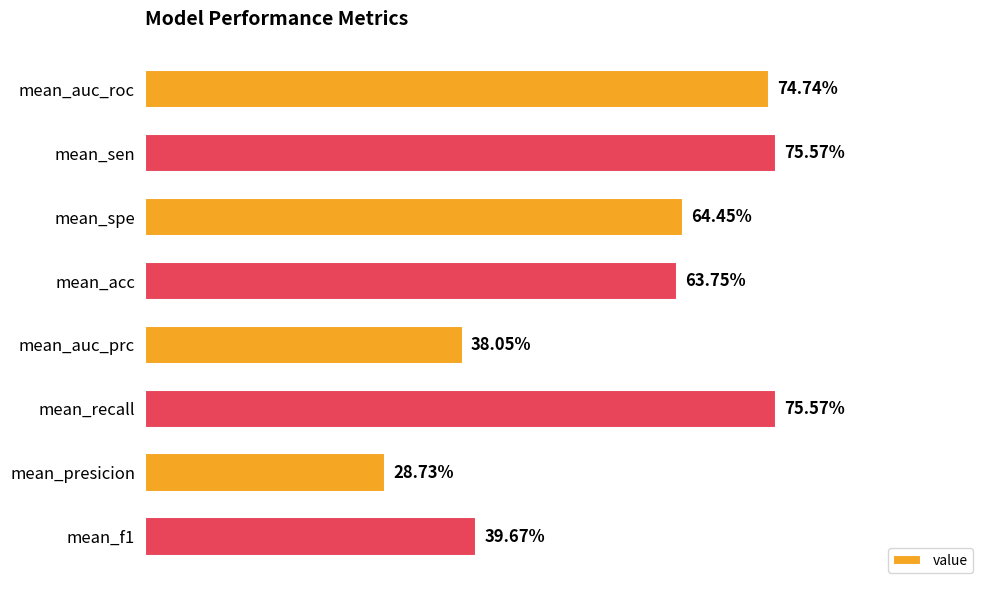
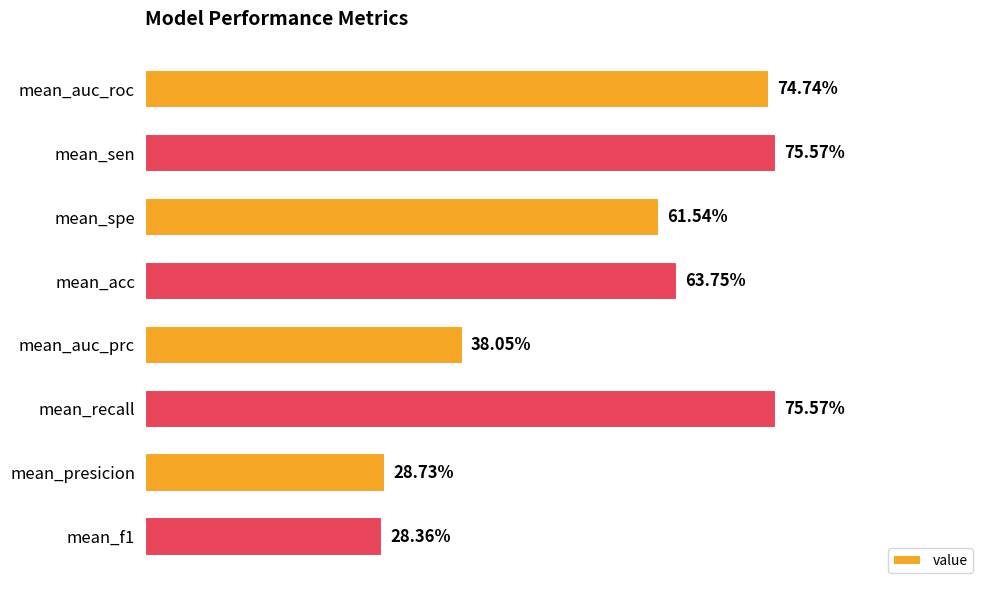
  {
    "mean_auc_roc": "74.74%",
    "mean_sen": "75.57%",
-   "mean_spe": "64.45%",
+   "mean_spe": "61.54%",
    "mean_acc": "63.75%",
    "mean_auc_prc": "38.05%",
    "mean_recall": "75.57%",
    "mean_presicion": "28.73%",
-   "mean_f1": "39.67%"
+   "mean_f1": "28.36%"
  }
